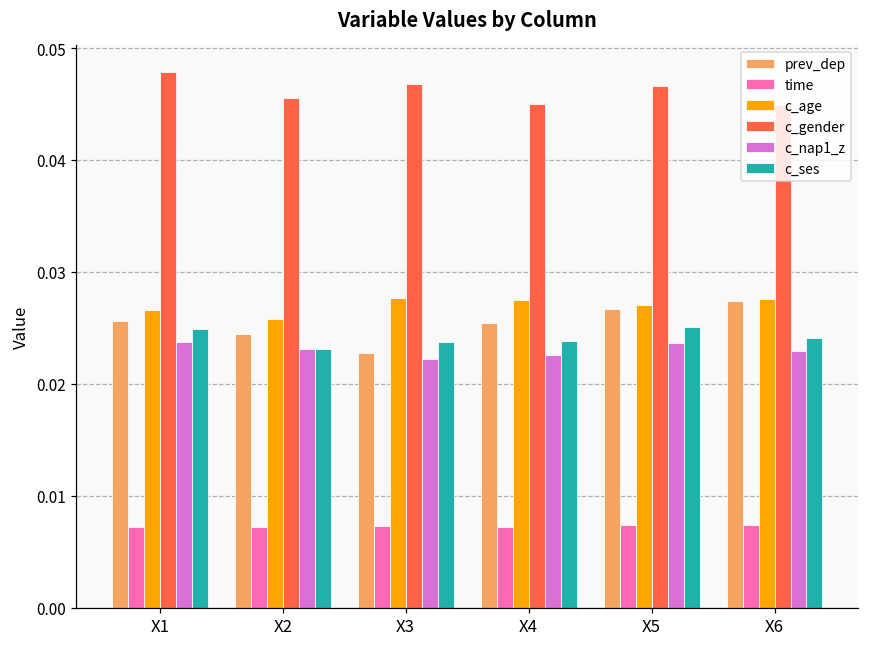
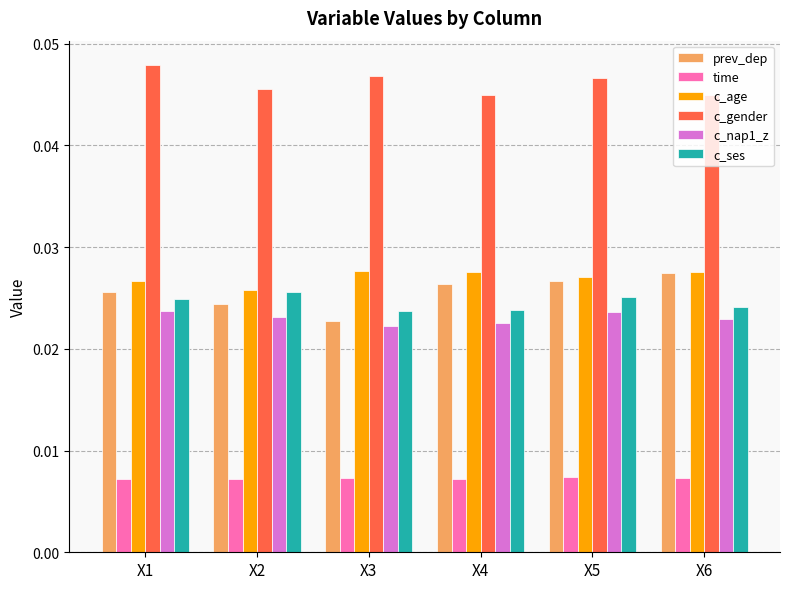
  {
    "prev_dep": {
      "X1": 0.0256,
      "X2": 0.0244,
      "X3": 0.0228,
-     "X4": 0.0254,
+     "X4": 0.0264,
      "X5": 0.0267,
      "X6": 0.0274
    },
    "c_age": {
      "X1": 0.0266,
      "X2": 0.0258,
      "X3": 0.0277,
      "X4": 0.0275,
      "X5": 0.0270,
      "X6": 0.0276
    },
    "c_gender": {
      "X1": 0.0479,
      "X2": 0.0455,
      "X3": 0.0468,
      "X4": 0.0450,
      "X5": 0.0466
    },
    "c_ses": {
      "X1": 0.0249,
-     "X2": 0.0231,
+     "X2": 0.0256,
      "X3": 0.0237,
      "X4": 0.0238,
      "X5": 0.0251,
      "X6": 0.0241
    }
  }
